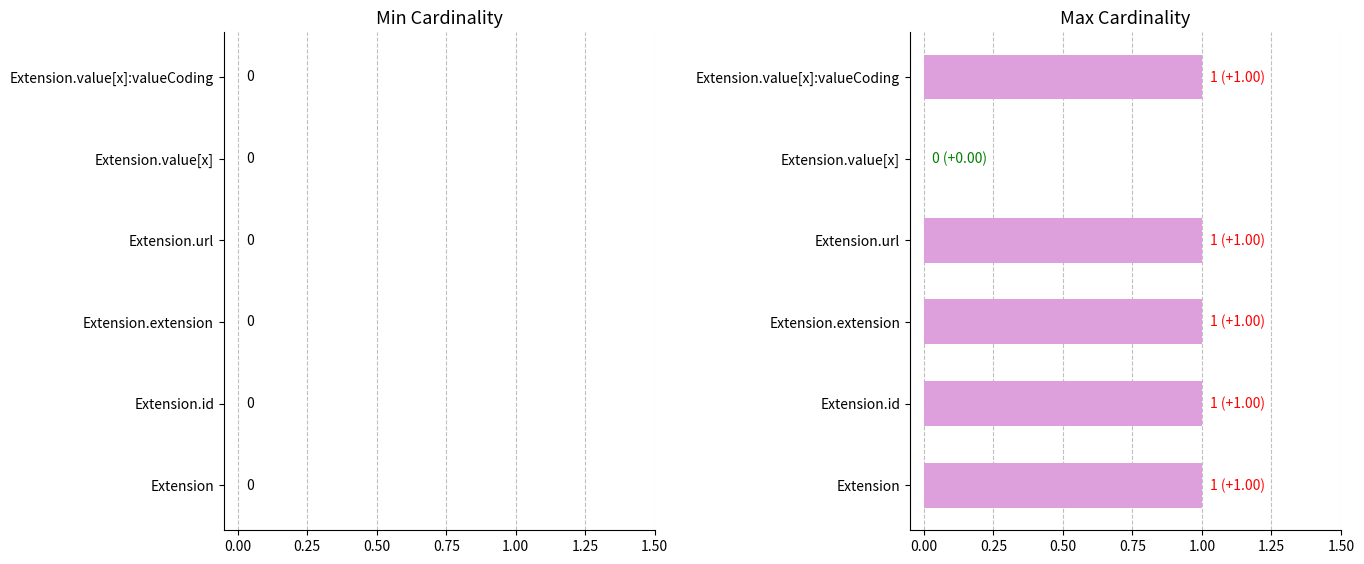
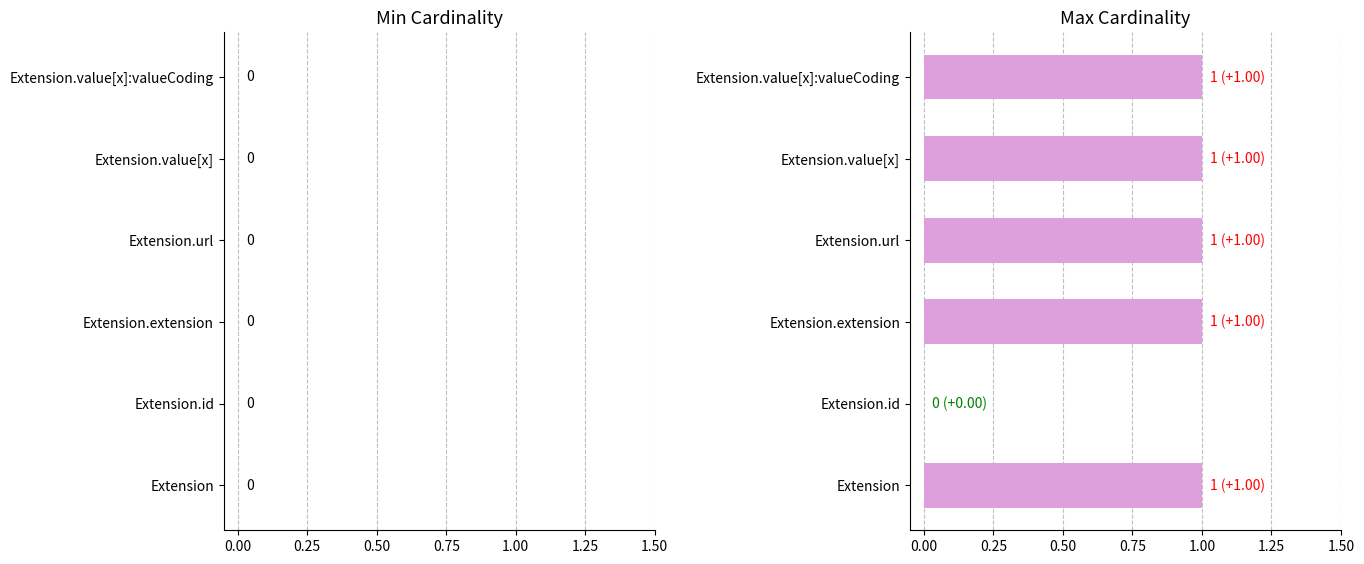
  {
    "Min Cardinality": {
      "Extension.value[x]:valueCoding": "0",
      "Extension.value[x]": "0",
      "Extension.url": "0",
      "Extension.extension": "0",
      "Extension.id": "0",
      "Extension": "0"
    },
    "Max Cardinality": {
      "Extension.value[x]:valueCoding": "1",
-     "Extension.value[x]": "0 (+0.00)",
+     "Extension.value[x]": "1 (+1.00)",
      "Extension.url": "1",
      "Extension.extension": "1",
-     "Extension.id": "1 (+1.00)",
+     "Extension.id": "0 (+0.00)",
      "Extension": "1"
    }
  }
